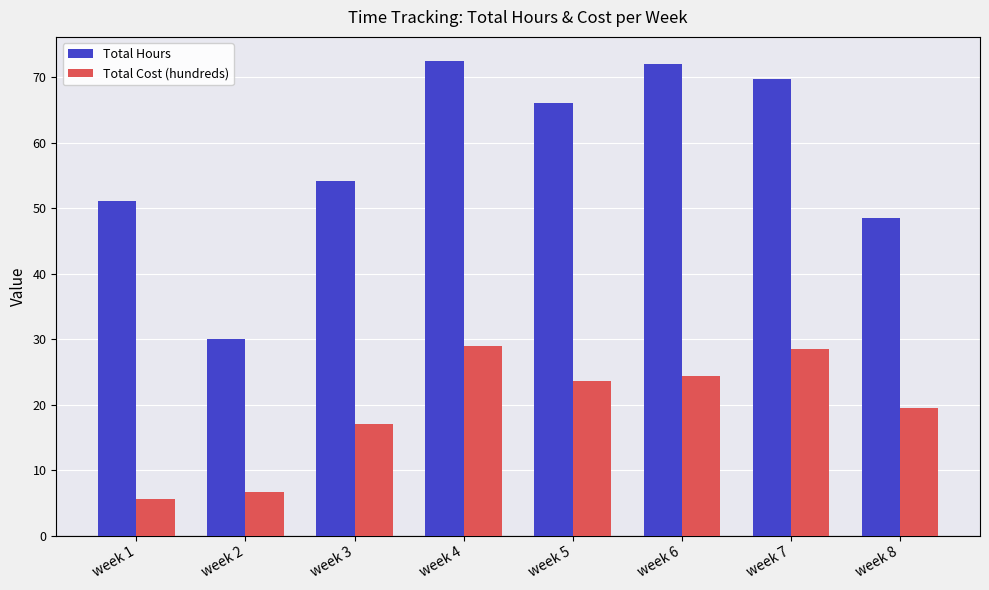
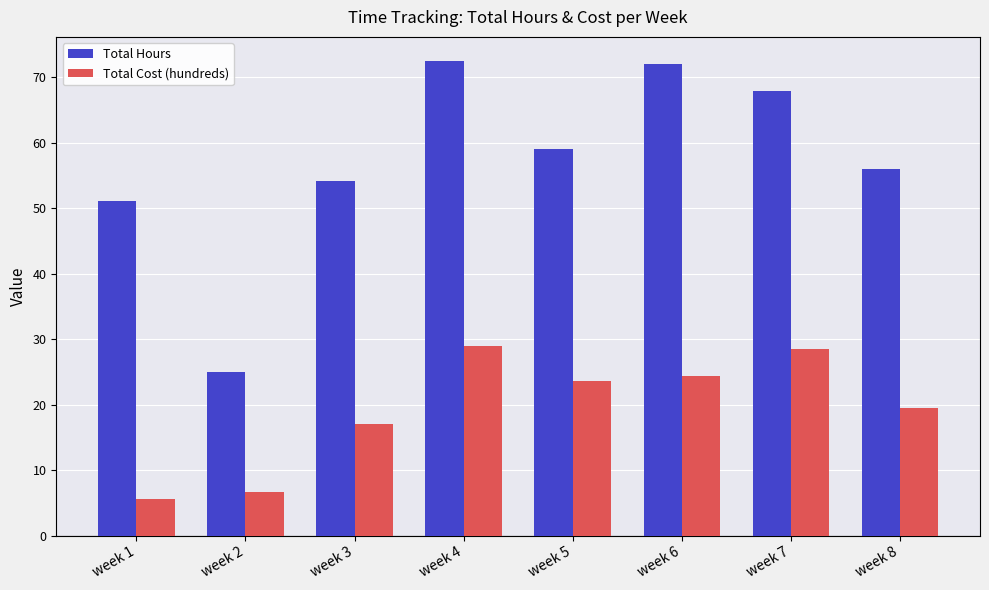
  {
    "Total Hours": {
      "week 1": 51,
-     "week 2": 30,
+     "week 2": 25,
      "week 3": 54,
      "week 4": 73,
-     "week 5": 66,
+     "week 5": 59,
      "week 6": 72,
-     "week 7": 70,
-     "week 8": 49
+     "week 7": 68,
+     "week 8": 56
    },
    "Total Cost (hundreds)": {
      "week 1": 6,
      "week 2": 7,
      "week 3": 17,
      "week 4": 29,
      "week 5": 24,
      "week 6": 24,
      "week 7": 29,
      "week 8": 19
    }
  }
